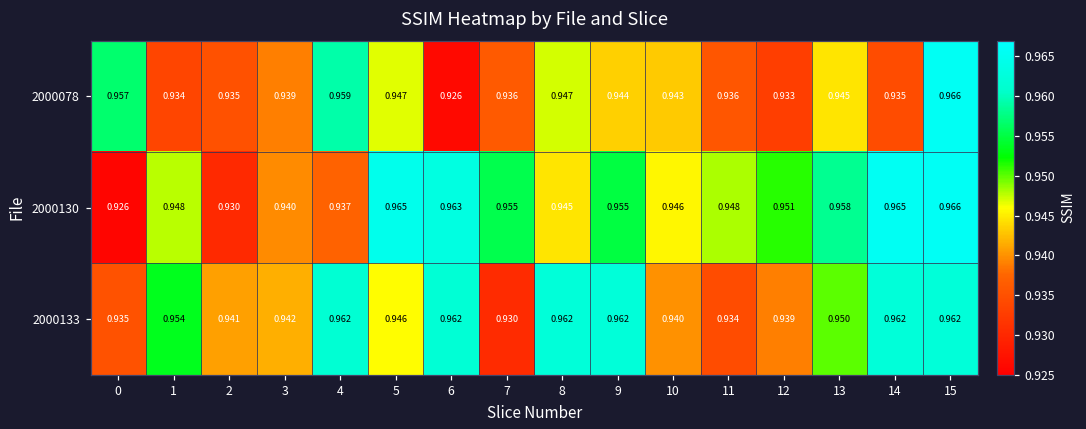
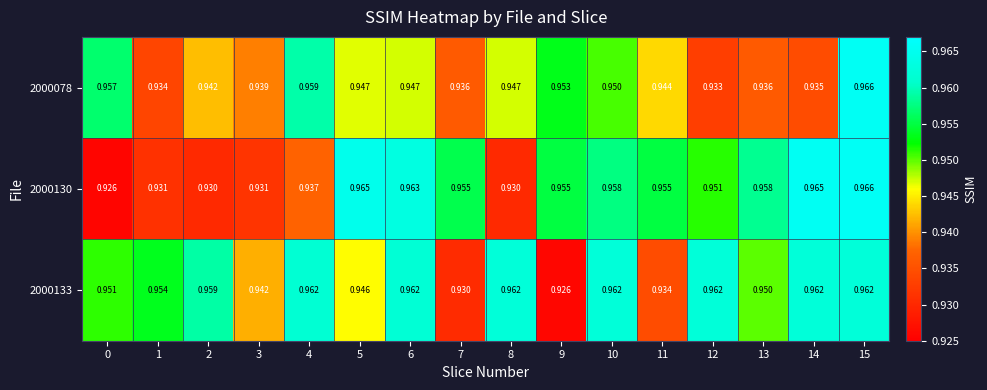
  {
    "2000078": {
      "0": 0.957,
      "1": 0.934,
-     "2": 0.935,
+     "2": 0.942,
      "3": 0.939,
      "4": 0.959,
      "5": 0.947,
-     "6": 0.926,
+     "6": 0.947,
      "7": 0.936,
      "8": 0.947,
-     "9": 0.944,
-     "10": 0.943,
-     "11": 0.936,
+     "9": 0.953,
+     "10": 0.950,
+     "11": 0.944,
      "12": 0.933,
-     "13": 0.945,
+     "13": 0.936,
      "14": 0.935,
      "15": 0.966
    },
    "2000130": {
      "0": 0.926,
-     "1": 0.948,
+     "1": 0.931,
      "2": 0.930,
-     "3": 0.940,
+     "3": 0.931,
      "4": 0.937,
      "5": 0.965,
      "6": 0.963,
      "7": 0.955,
-     "8": 0.945,
+     "8": 0.930,
      "9": 0.955,
-     "10": 0.946,
-     "11": 0.948,
+     "10": 0.958,
+     "11": 0.955,
      "12": 0.951,
      "13": 0.958,
      "14": 0.965,
      "15": 0.966
    },
    "2000133": {
-     "0": 0.935,
+     "0": 0.951,
      "1": 0.954,
-     "2": 0.941,
+     "2": 0.959,
      "3": 0.942,
      "4": 0.962,
      "5": 0.946,
      "6": 0.962,
      "7": 0.930,
      "8": 0.962,
-     "9": 0.962,
-     "10": 0.940,
+     "9": 0.926,
+     "10": 0.962,
      "11": 0.934,
-     "12": 0.939,
+     "12": 0.962,
      "13": 0.950,
      "14": 0.962,
      "15": 0.962
    }
  }
